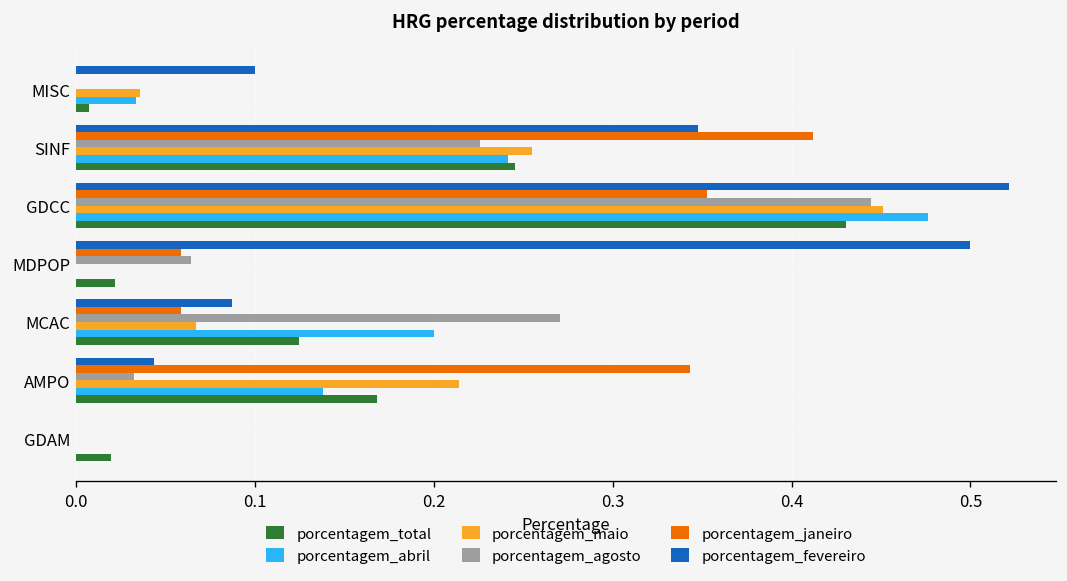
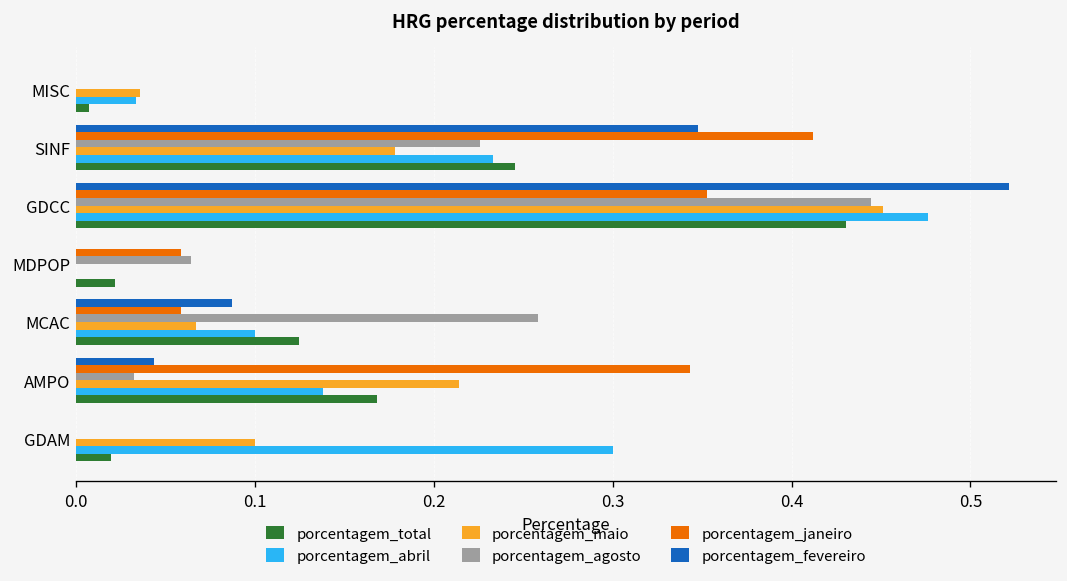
  {
    "porcentagem_total": {
      "MISC": 0.007,
      "SINF": 0.245,
      "GDCC": 0.431,
      "MDPOP": 0.022,
      "MCAC": 0.125,
      "AMPO": 0.168,
      "GDAM": 0.020
    },
    "porcentagem_abril": {
      "MISC": 0.033,
-     "SINF": 0.242,
+     "SINF": 0.233,
      "GDCC": 0.476,
      "MDPOP": 0.000,
-     "MCAC": 0.2,
+     "MCAC": 0.1,
      "AMPO": 0.138,
-     "GDAM": 0.0
+     "GDAM": 0.3
    },
    "porcentagem_maio": {
      "MISC": 0.036,
-     "SINF": 0.255,
+     "SINF": 0.179,
      "GDCC": 0.451,
      "MDPOP": 0.000,
      "MCAC": 0.067,
      "AMPO": 0.214,
-     "GDAM": 0.0
+     "GDAM": 0.1
    },
    "porcentagem_agosto": {
      "MISC": 0.000,
      "SINF": 0.226,
      "GDCC": 0.444,
      "MDPOP": 0.065,
-     "MCAC": 0.271,
+     "MCAC": 0.258,
      "AMPO": 0.032,
      "GDAM": 0.000
    },
    "porcentagem_janeiro": {
      "MISC": 0.000,
      "SINF": 0.412,
      "GDCC": 0.353,
      "MDPOP": 0.059,
      "MCAC": 0.059,
      "AMPO": 0.343,
      "GDAM": 0.000
    },
    "porcentagem_fevereiro": {
-     "MISC": 0.1,
+     "MISC": 0.0,
      "SINF": 0.348,
      "GDCC": 0.522,
-     "MDPOP": 0.5,
+     "MDPOP": 0.0,
      "MCAC": 0.087,
      "AMPO": 0.043,
      "GDAM": 0.0
    }
  }
